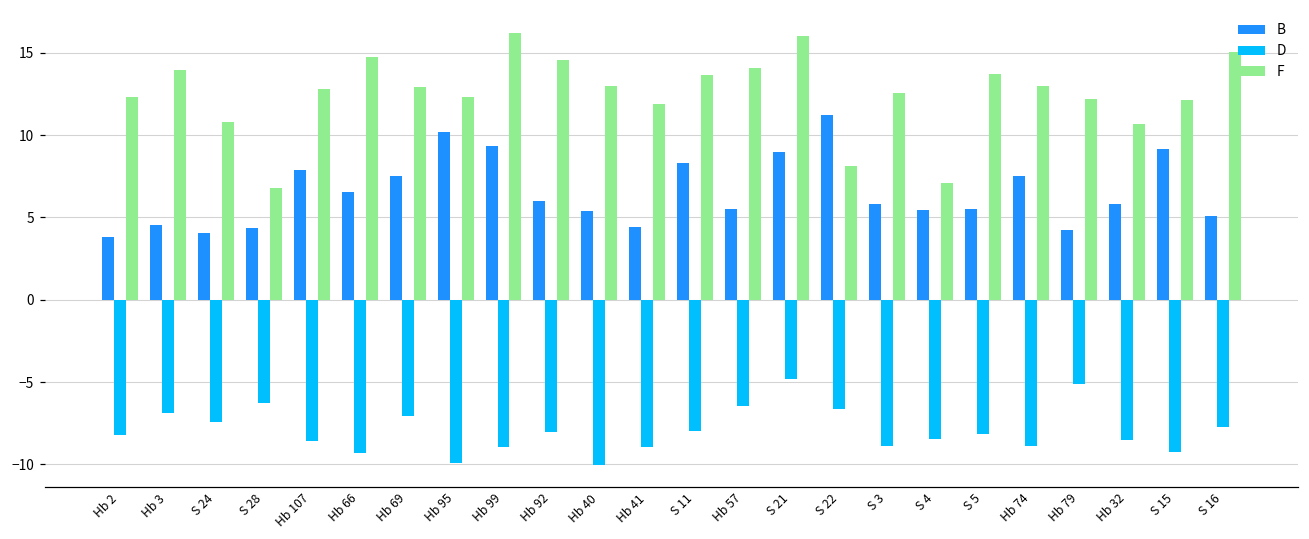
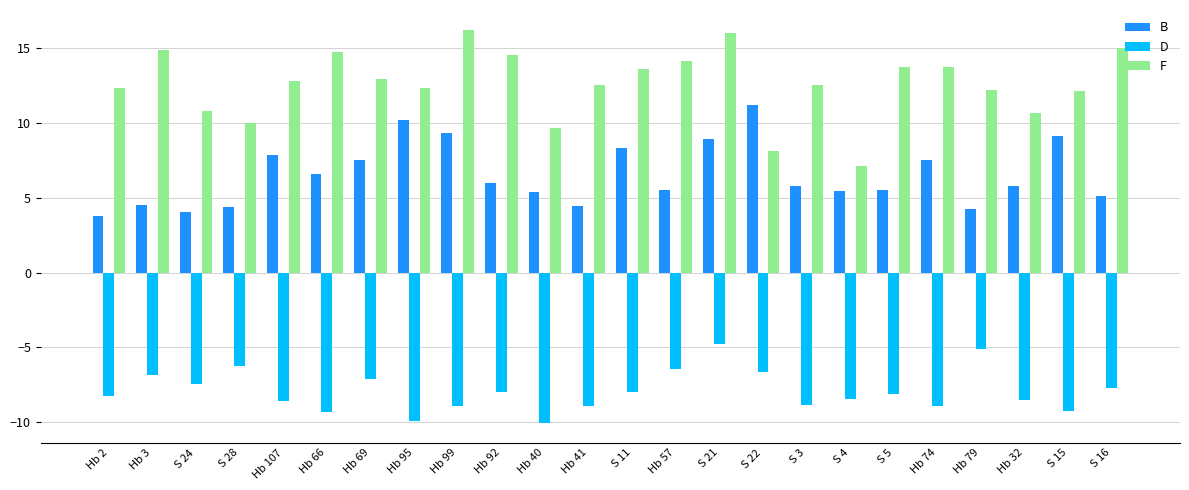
  {
    "F": {
      "Hb 2": 12.3,
-     "Hb 3": 14.0,
+     "Hb 3": 14.9,
      "S 24": 10.8,
-     "S 28": 6.8,
+     "S 28": 10.0,
      "Hb 107": 12.8,
      "Hb 66": 14.8,
      "Hb 69": 12.9,
      "Hb 95": 12.3,
      "Hb 99": 16.2,
      "Hb 92": 14.6,
-     "Hb 40": 13.0,
-     "Hb 41": 11.9,
+     "Hb 40": 9.6,
+     "Hb 41": 12.6,
      "S 11": 13.6,
      "Hb 57": 14.1,
      "S 21": 16.0,
      "S 22": 8.2,
      "S 3": 12.5,
      "S 4": 7.1,
      "S 5": 13.7,
-     "Hb 74": 13.0,
+     "Hb 74": 13.8,
      "Hb 79": 12.2,
      "Hb 32": 10.7,
      "S 15": 12.2,
      "S 16": 15.0
    }
  }
